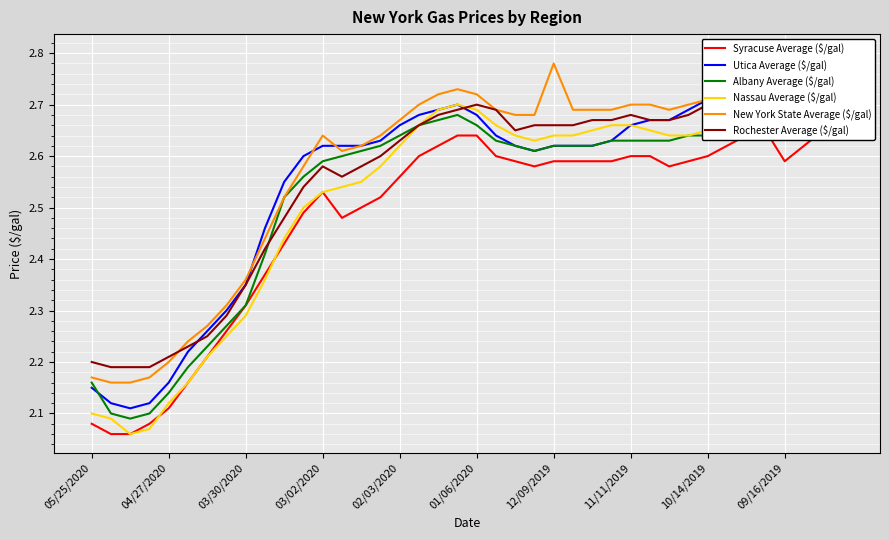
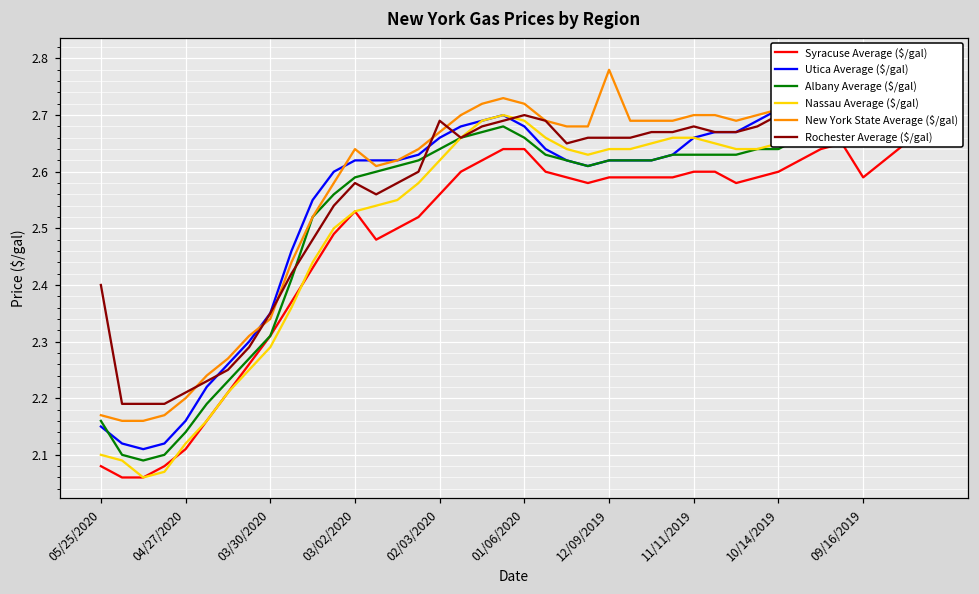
  {
    "Syracuse Average ($/gal)": {
      "05/25/2020": 2.08,
      "04/27/2020": 2.11,
      "02/03/2020": 2.56,
      "01/06/2020": 2.64,
      "12/09/2019": 2.59,
      "11/11/2019": 2.60,
      "10/14/2019": 2.60,
      "09/16/2019": 2.59
    },
    "Utica Average ($/gal)": {
      "05/25/2020": 2.15,
      "04/27/2020": 2.16,
      "03/02/2020": 2.62,
      "02/03/2020": 2.66,
      "01/06/2020": 2.68
    },
    "Albany Average ($/gal)": {
      "05/25/2020": 2.16,
      "04/27/2020": 2.14,
      "03/02/2020": 2.59,
      "02/03/2020": 2.64,
      "01/06/2020": 2.66,
      "11/11/2019": 2.63
    },
    "Nassau Average ($/gal)": {
      "05/25/2020": 2.10,
      "04/27/2020": 2.12,
      "03/30/2020": 2.29,
      "02/03/2020": 2.62,
      "01/06/2020": 2.69,
      "12/09/2019": 2.64
    },
    "New York State Average ($/gal)": {
      "05/25/2020": 2.17,
      "04/27/2020": 2.20,
-     "03/30/2020": 2.36,
+     "03/30/2020": 2.34,
      "03/02/2020": 2.64,
      "02/03/2020": 2.67,
      "01/06/2020": 2.72,
      "12/09/2019": 2.78,
      "11/11/2019": 2.70
    },
    "Rochester Average ($/gal)": {
-     "05/25/2020": 2.2,
+     "05/25/2020": 2.4,
      "04/27/2020": 2.21,
      "03/02/2020": 2.58,
-     "02/03/2020": 2.63,
+     "02/03/2020": 2.69,
      "01/06/2020": 2.70,
      "12/09/2019": 2.66,
      "11/11/2019": 2.68
    }
  }
